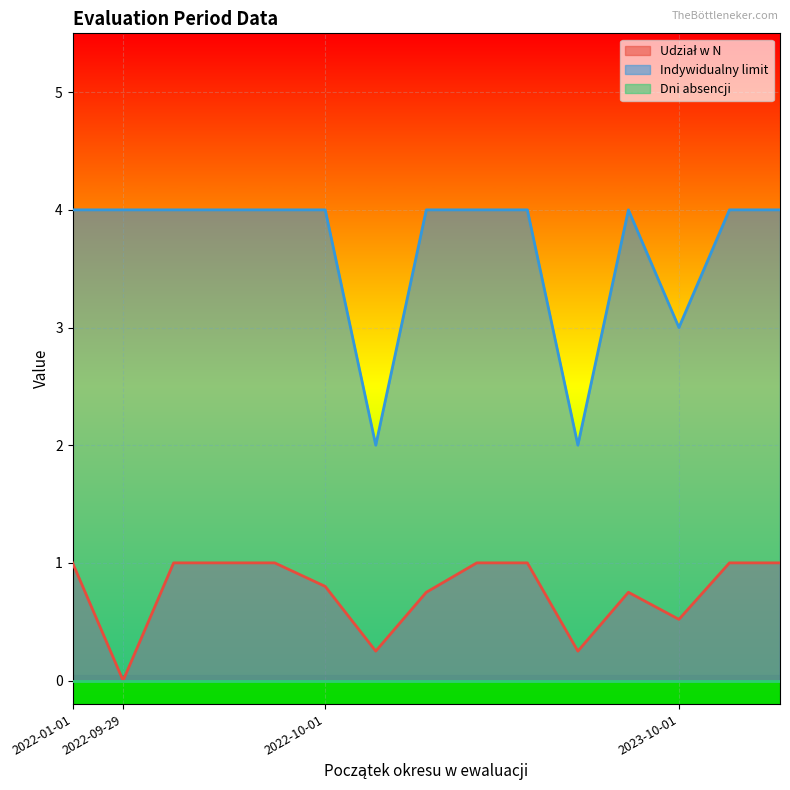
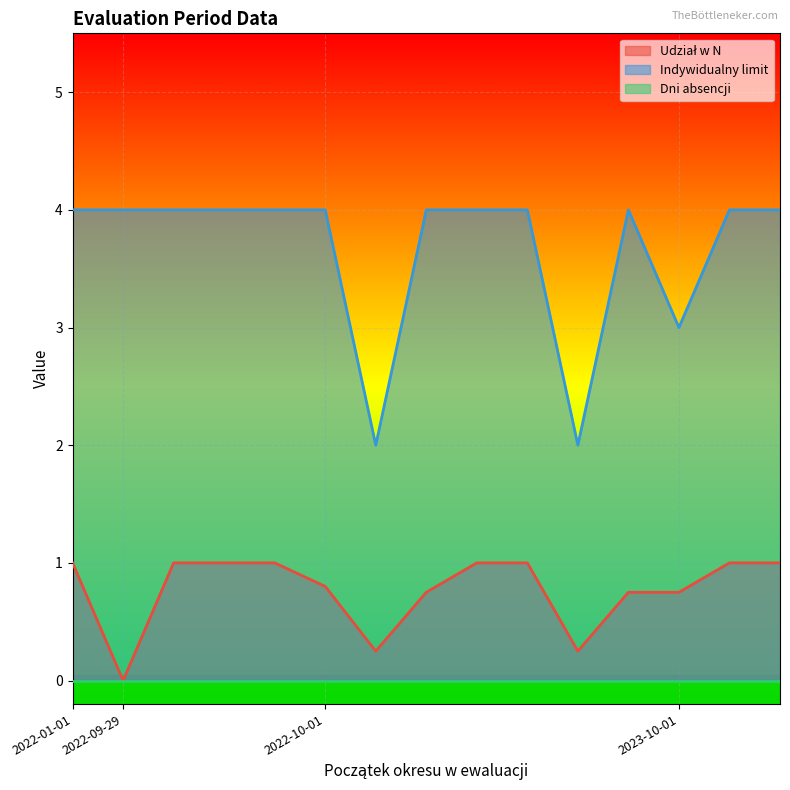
  {
    "Udział w N": {
      "2022-10-01": 0.80,
-     "2023-10-01": 0.52
+     "2023-10-01": 0.75
    },
    "Indywidualny limit": {
      "2022-09-29": 4.00,
      "2022-10-01": 4.00,
      "2023-10-01": 3.00
    }
  }
